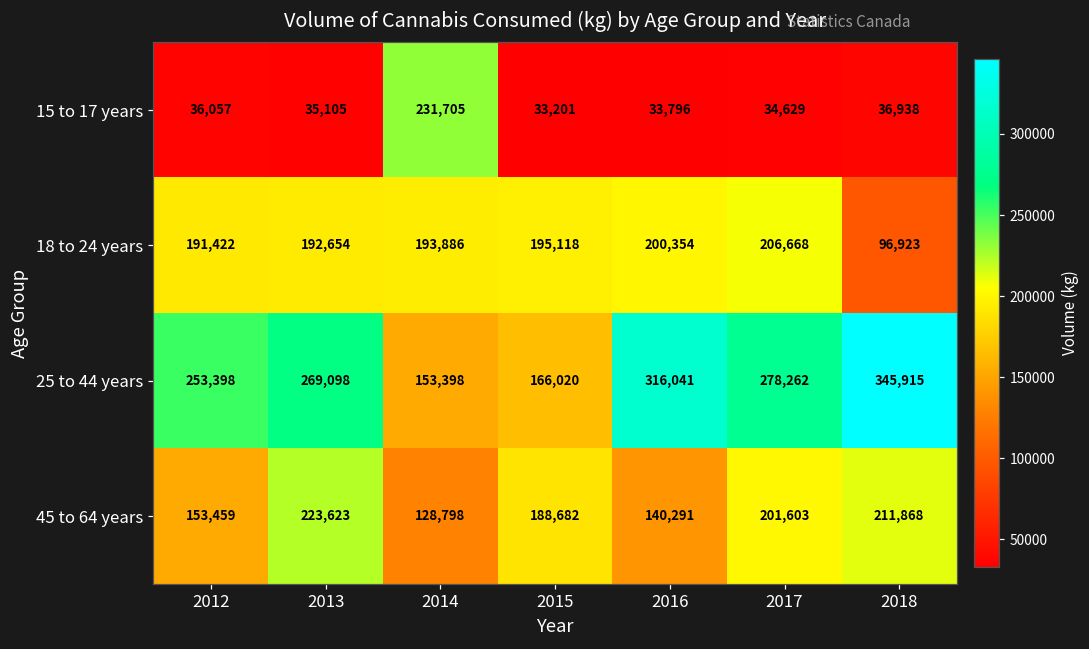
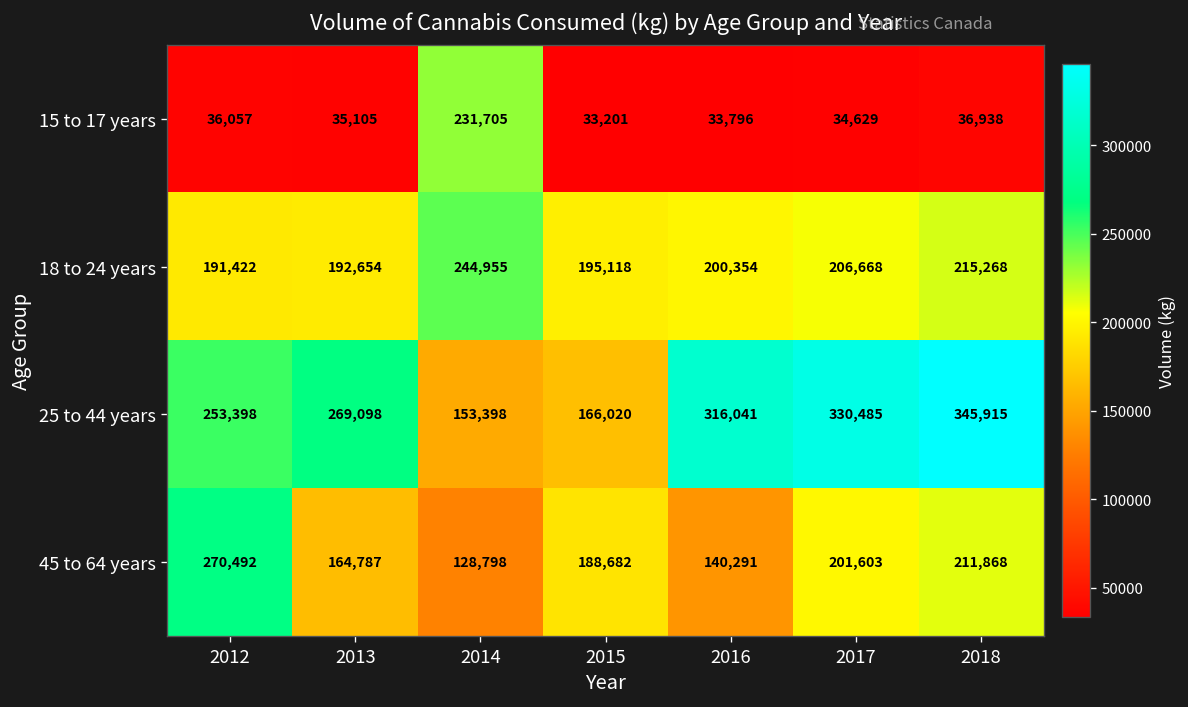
  {
    "15 to 17 years": {
      "2012": "36,057",
      "2013": "35,105",
      "2014": "231,705",
      "2015": "33,201",
      "2016": "33,796",
      "2017": "34,629",
      "2018": "36,938"
    },
    "18 to 24 years": {
      "2012": "191,422",
      "2013": "192,654",
-     "2014": "193,886",
+     "2014": "244,955",
      "2015": "195,118",
      "2016": "200,354",
      "2017": "206,668",
-     "2018": "96,923"
+     "2018": "215,268"
    },
    "25 to 44 years": {
      "2012": "253,398",
      "2013": "269,098",
      "2014": "153,398",
      "2015": "166,020",
      "2016": "316,041",
-     "2017": "278,262",
+     "2017": "330,485",
      "2018": "345,915"
    },
    "45 to 64 years": {
-     "2012": "153,459",
-     "2013": "223,623",
+     "2012": "270,492",
+     "2013": "164,787",
      "2014": "128,798",
      "2015": "188,682",
      "2016": "140,291",
      "2017": "201,603",
      "2018": "211,868"
    }
  }
